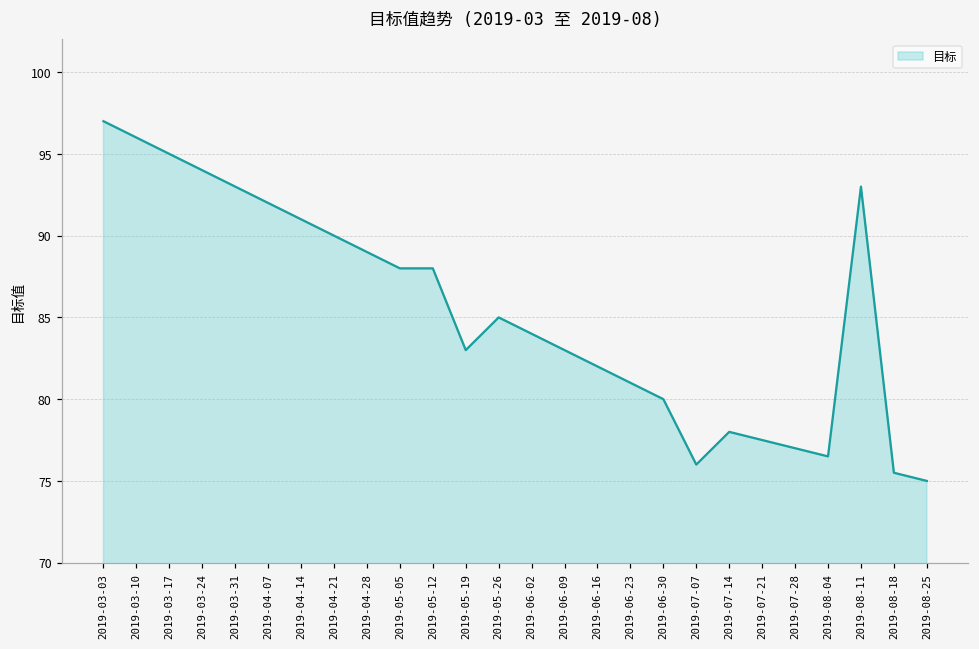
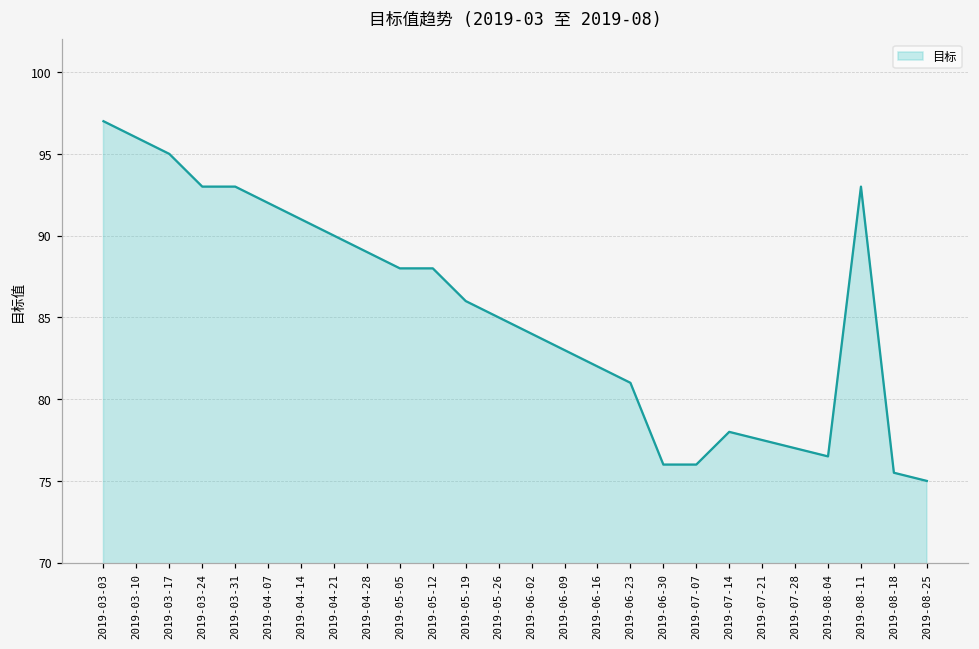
  {
    "2019-03-03": 97,
    "2019-03-10": 96,
    "2019-03-17": 95,
-   "2019-03-24": 94,
+   "2019-03-24": 93,
    "2019-03-31": 93,
    "2019-04-07": 92,
    "2019-04-14": 91,
    "2019-04-21": 90,
    "2019-04-28": 89,
    "2019-05-05": 88,
    "2019-05-12": 88,
-   "2019-05-19": 83,
+   "2019-05-19": 86,
    "2019-05-26": 85,
    "2019-06-02": 84,
    "2019-06-09": 83,
    "2019-06-16": 82,
    "2019-06-23": 81,
-   "2019-06-30": 80,
+   "2019-06-30": 76,
    "2019-07-07": 76,
    "2019-07-14": 78,
    "2019-07-21": 77.5,
    "2019-07-28": 77,
    "2019-08-04": 76.5,
    "2019-08-11": 93,
    "2019-08-18": 75.5,
    "2019-08-25": 75
  }
